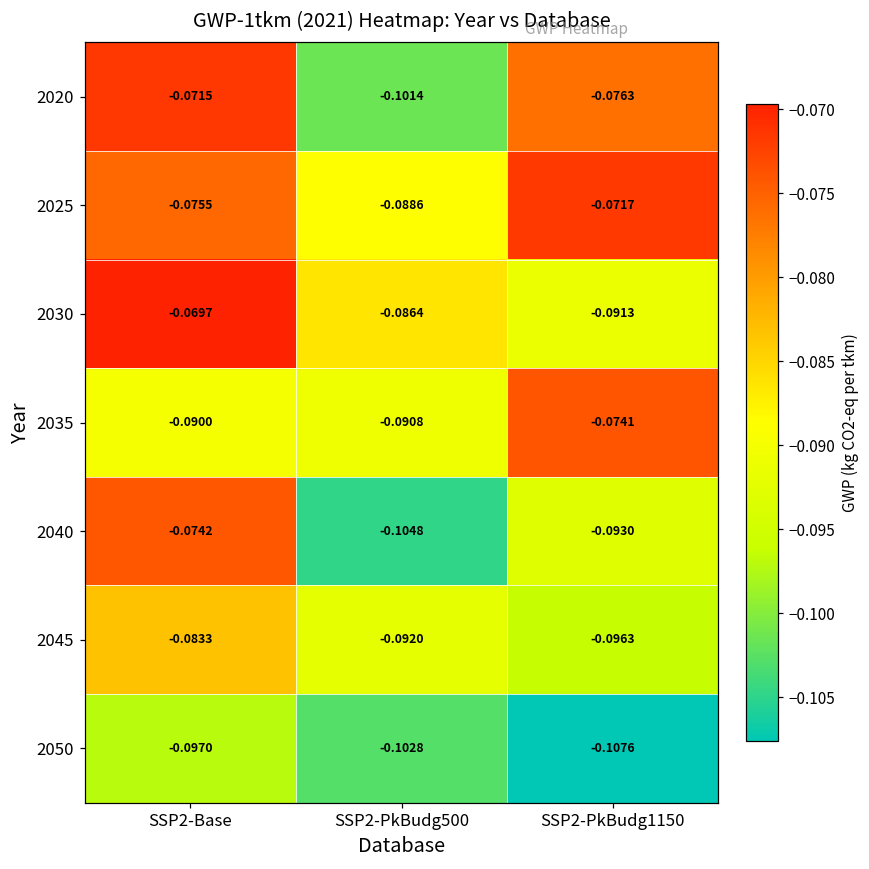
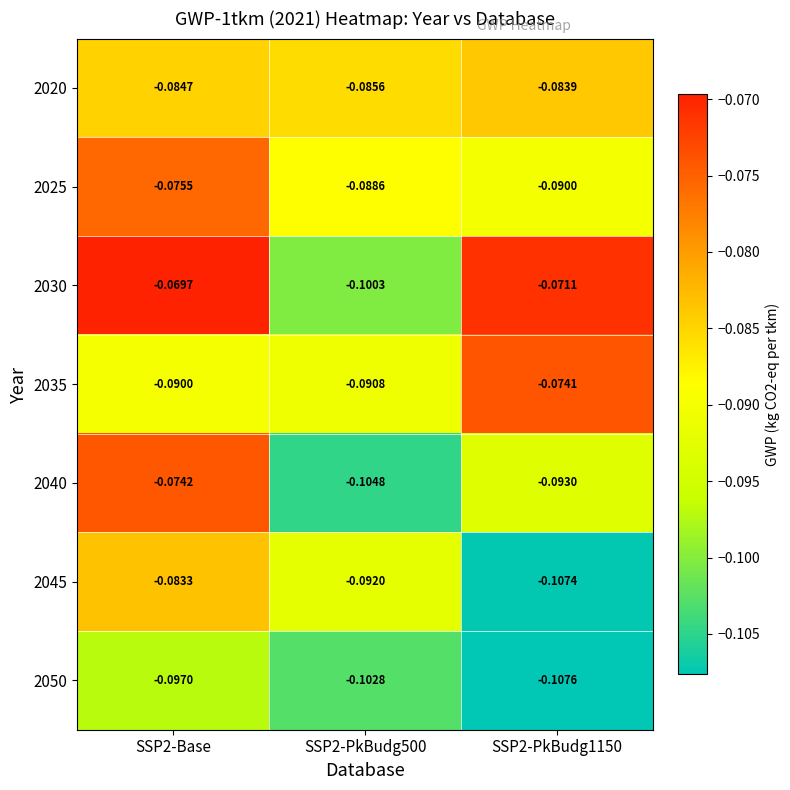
  {
    "2020": {
-     "SSP2-Base": -0.0715,
-     "SSP2-PkBudg500": -0.1014,
-     "SSP2-PkBudg1150": -0.0763
+     "SSP2-Base": -0.0847,
+     "SSP2-PkBudg500": -0.0856,
+     "SSP2-PkBudg1150": -0.0839
    },
    "2025": {
      "SSP2-Base": -0.0755,
      "SSP2-PkBudg500": -0.0886,
-     "SSP2-PkBudg1150": -0.0717
+     "SSP2-PkBudg1150": -0.0900
    },
    "2030": {
      "SSP2-Base": -0.0697,
-     "SSP2-PkBudg500": -0.0864,
-     "SSP2-PkBudg1150": -0.0913
+     "SSP2-PkBudg500": -0.1003,
+     "SSP2-PkBudg1150": -0.0711
    },
    "2035": {
      "SSP2-Base": -0.0900,
      "SSP2-PkBudg500": -0.0908,
      "SSP2-PkBudg1150": -0.0741
    },
    "2040": {
      "SSP2-Base": -0.0742,
      "SSP2-PkBudg500": -0.1048,
      "SSP2-PkBudg1150": -0.0930
    },
    "2045": {
      "SSP2-Base": -0.0833,
      "SSP2-PkBudg500": -0.0920,
-     "SSP2-PkBudg1150": -0.0963
+     "SSP2-PkBudg1150": -0.1074
    },
    "2050": {
      "SSP2-Base": -0.0970,
      "SSP2-PkBudg500": -0.1028,
      "SSP2-PkBudg1150": -0.1076
    }
  }
